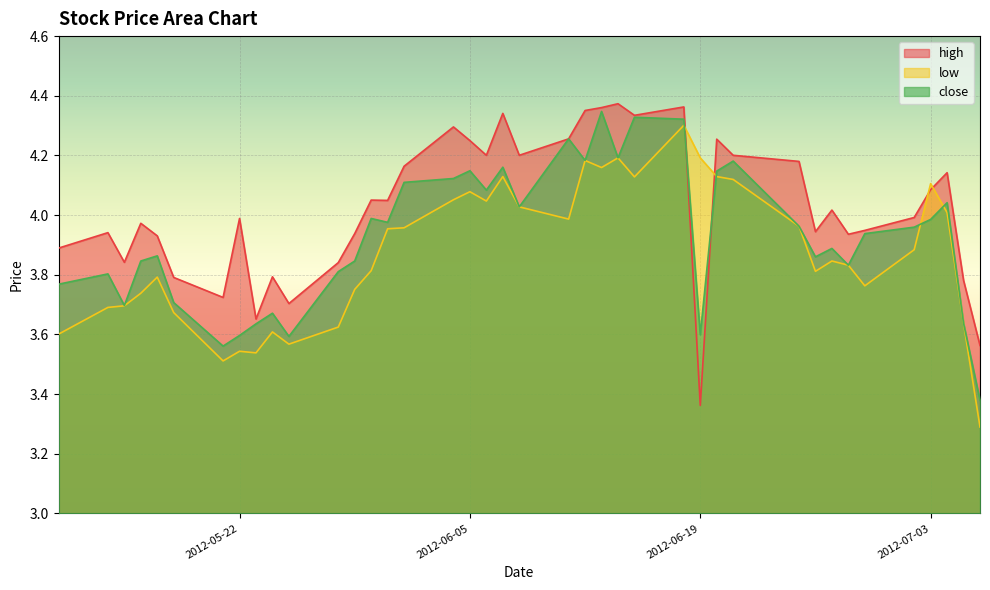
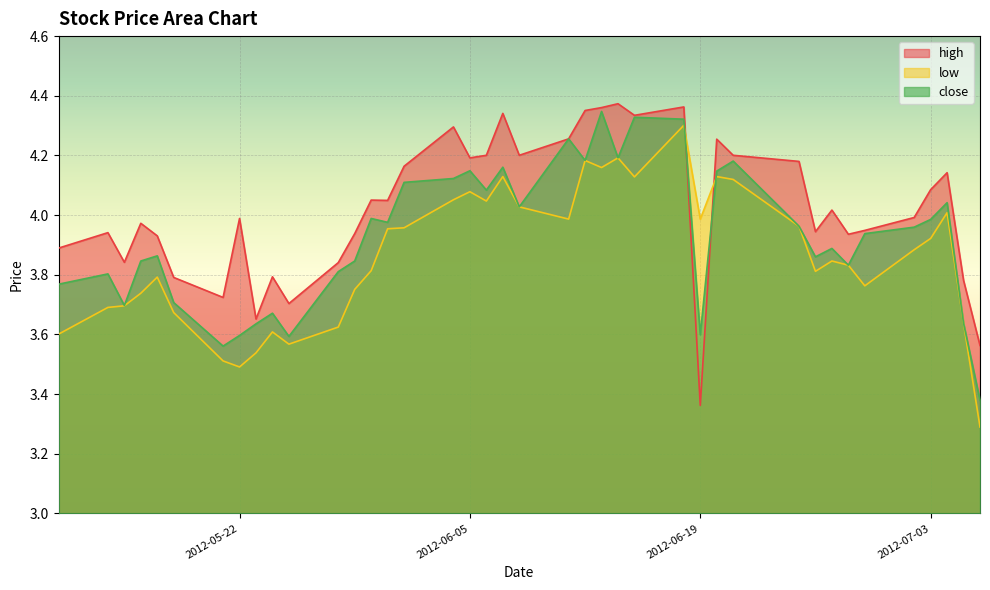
  {
    "high": {
      "2012-05-22": 3.99,
-     "2012-06-05": 4.25,
+     "2012-06-05": 4.19,
      "2012-06-19": 3.36,
      "2012-07-03": 4.09
    },
    "low": {
-     "2012-05-22": 3.54,
+     "2012-05-22": 3.49,
      "2012-06-05": 4.08,
-     "2012-06-19": 4.19,
-     "2012-07-03": 4.11
+     "2012-06-19": 3.99,
+     "2012-07-03": 3.92
    },
    "close": {
      "2012-05-22": 3.60,
      "2012-06-05": 4.15,
      "2012-06-19": 3.60,
      "2012-07-03": 3.99
    }
  }
